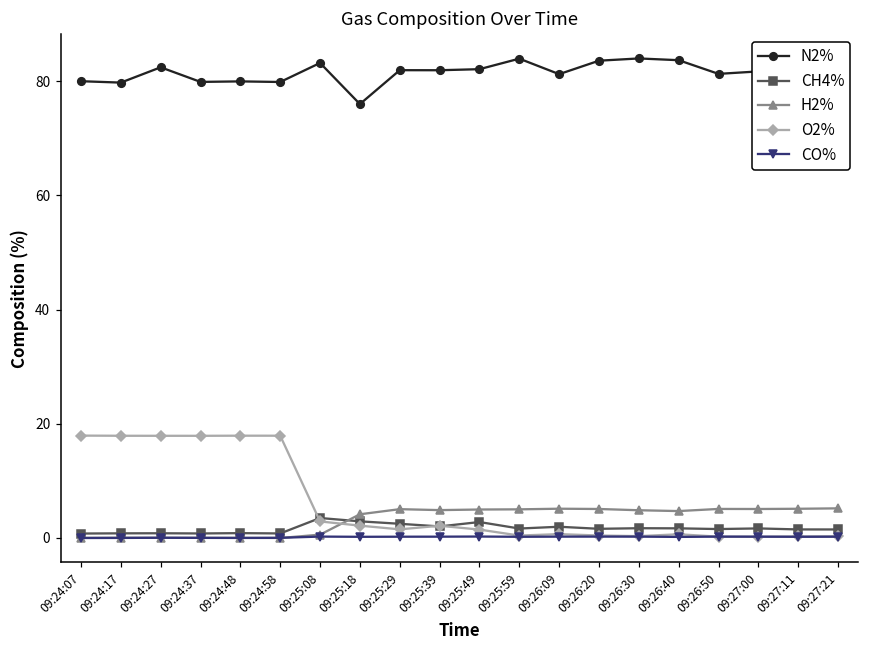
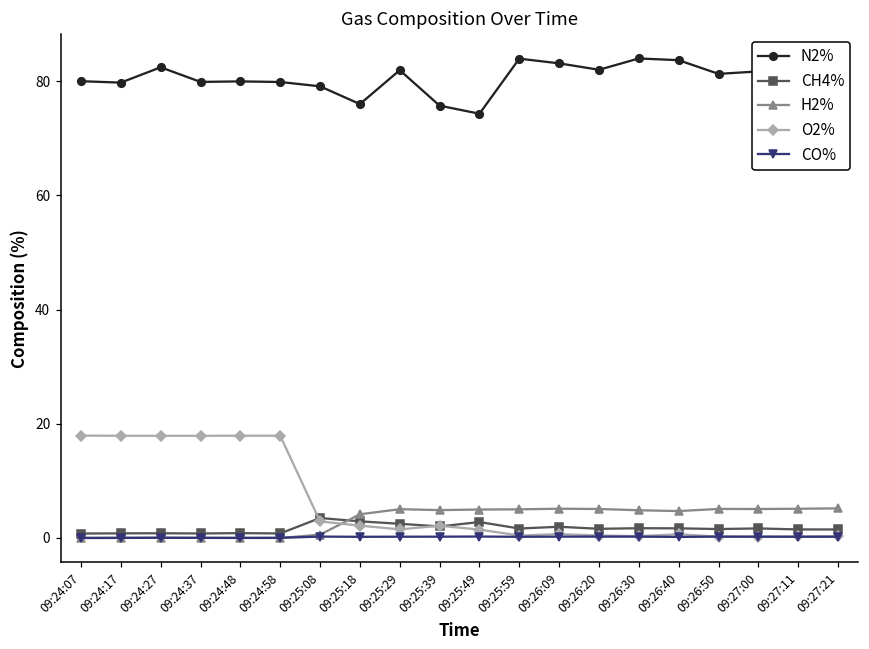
  {
    "N2%": {
      "09:24:07": 80,
      "09:24:17": 80,
      "09:24:27": 82,
      "09:24:37": 80,
      "09:24:48": 80,
      "09:24:58": 80,
-     "09:25:08": 83,
+     "09:25:08": 79,
      "09:25:18": 76,
      "09:25:29": 82,
-     "09:25:39": 82,
-     "09:25:49": 82,
+     "09:25:39": 76,
+     "09:25:49": 74,
      "09:25:59": 84,
-     "09:26:09": 81,
-     "09:26:20": 84,
+     "09:26:09": 83,
+     "09:26:20": 82,
      "09:26:30": 84,
      "09:26:40": 84,
      "09:26:50": 81
    }
  }
